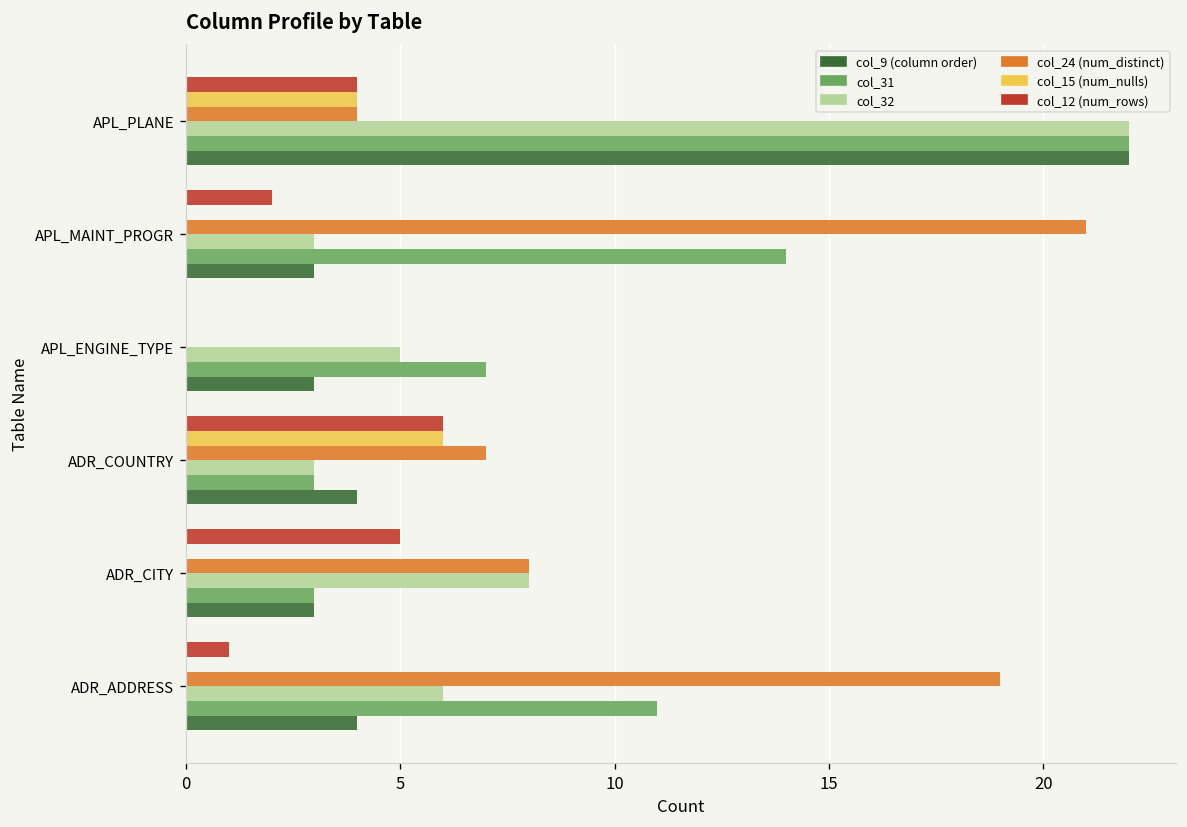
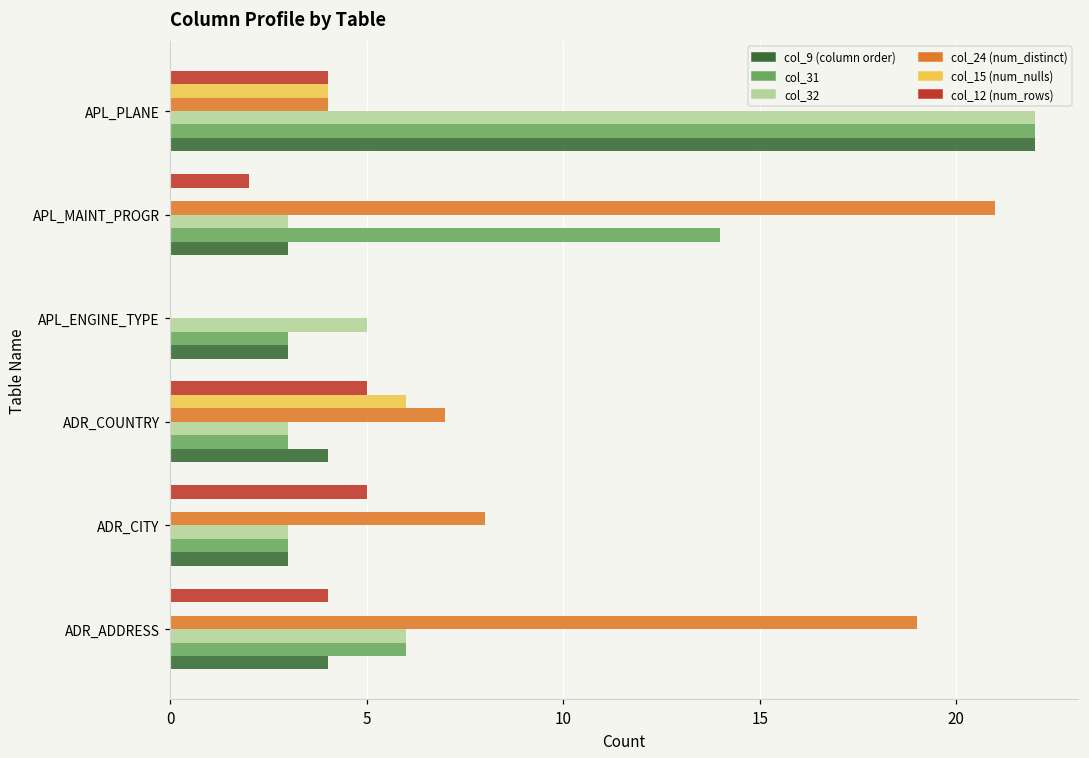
  {
    "col_9 (column order)": {
      "APL_PLANE": 22,
      "APL_MAINT_PROGR": 3,
      "APL_ENGINE_TYPE": 3,
      "ADR_COUNTRY": 4,
      "ADR_CITY": 3,
      "ADR_ADDRESS": 4
    },
    "col_31": {
      "APL_PLANE": 22,
      "APL_MAINT_PROGR": 14,
-     "APL_ENGINE_TYPE": 7,
+     "APL_ENGINE_TYPE": 3,
      "ADR_COUNTRY": 3,
      "ADR_CITY": 3,
-     "ADR_ADDRESS": 11
+     "ADR_ADDRESS": 6
    },
    "col_32": {
      "APL_PLANE": 22,
      "APL_MAINT_PROGR": 3,
      "APL_ENGINE_TYPE": 5,
      "ADR_COUNTRY": 3,
-     "ADR_CITY": 8,
+     "ADR_CITY": 3,
      "ADR_ADDRESS": 6
    },
    "col_24 (num_distinct)": {
      "APL_PLANE": 4,
      "APL_MAINT_PROGR": 21,
      "APL_ENGINE_TYPE": 0,
      "ADR_COUNTRY": 7,
      "ADR_CITY": 8,
      "ADR_ADDRESS": 19
    },
    "col_15 (num_nulls)": {
      "APL_PLANE": 4,
      "APL_MAINT_PROGR": 0,
      "APL_ENGINE_TYPE": 0,
      "ADR_COUNTRY": 6,
      "ADR_CITY": 0,
      "ADR_ADDRESS": 0
    },
    "col_12 (num_rows)": {
      "APL_PLANE": 4,
      "APL_MAINT_PROGR": 2,
      "APL_ENGINE_TYPE": 0,
-     "ADR_COUNTRY": 6,
+     "ADR_COUNTRY": 5,
      "ADR_CITY": 5,
-     "ADR_ADDRESS": 1
+     "ADR_ADDRESS": 4
    }
  }
